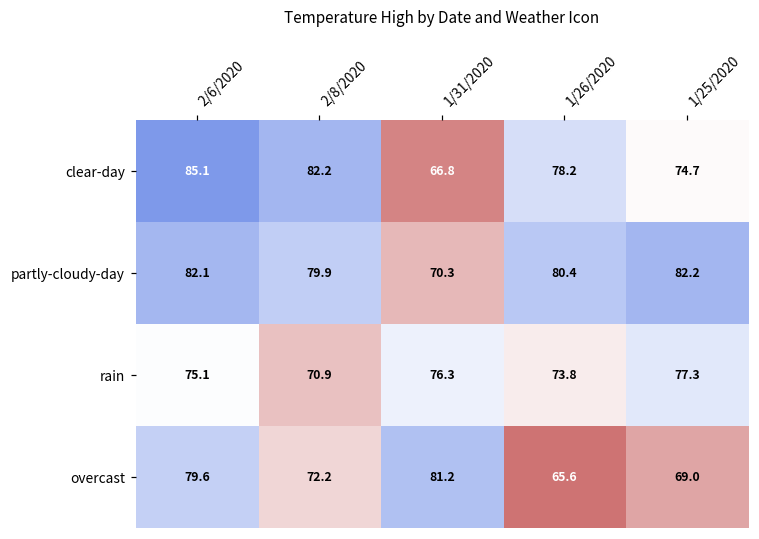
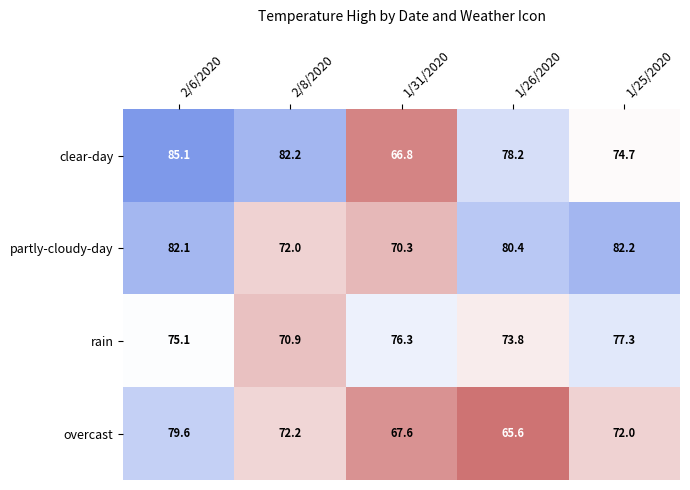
  {
    "clear-day": {
      "2/6/2020": 85.1,
      "2/8/2020": 82.2,
      "1/31/2020": 66.8,
      "1/26/2020": 78.2,
      "1/25/2020": 74.7
    },
    "partly-cloudy-day": {
      "2/6/2020": 82.1,
-     "2/8/2020": 79.9,
+     "2/8/2020": 72.0,
      "1/31/2020": 70.3,
      "1/26/2020": 80.4,
      "1/25/2020": 82.2
    },
    "rain": {
      "2/6/2020": 75.1,
      "2/8/2020": 70.9,
      "1/31/2020": 76.3,
      "1/26/2020": 73.8,
      "1/25/2020": 77.3
    },
    "overcast": {
      "2/6/2020": 79.6,
      "2/8/2020": 72.2,
-     "1/31/2020": 81.2,
+     "1/31/2020": 67.6,
      "1/26/2020": 65.6,
-     "1/25/2020": 69.0
+     "1/25/2020": 72.0
    }
  }
